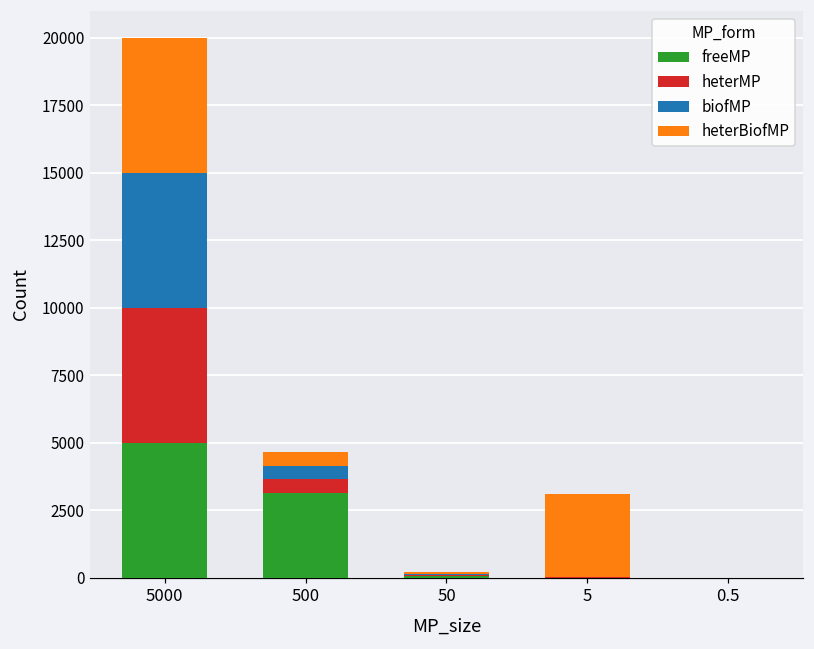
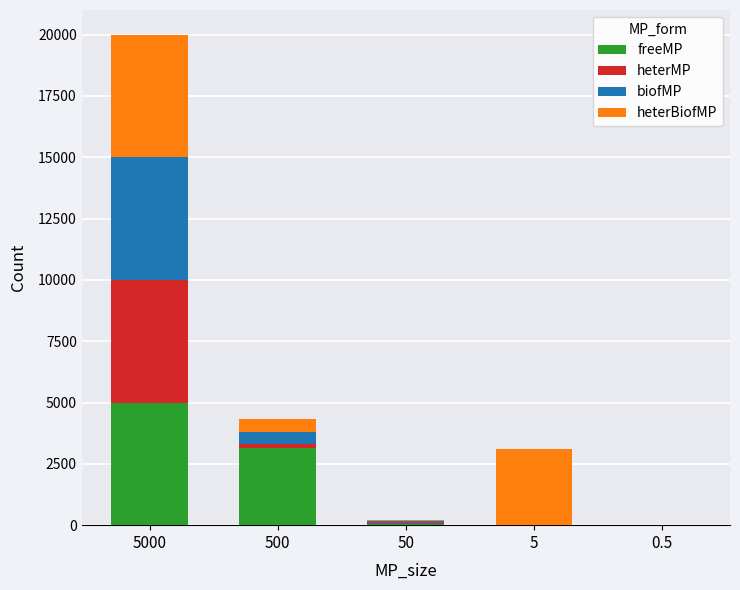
  {
    "freeMP": {
      "5000": 5000,
      "500": 3100
    },
    "heterMP": {
      "5000": 5000,
-     "500": 500
+     "500": 200
    },
    "biofMP": {
      "5000": 5000,
      "500": 500
    },
    "heterBiofMP": {
      "5000": 5000,
      "500": 500,
      "5": 3100
    }
  }
